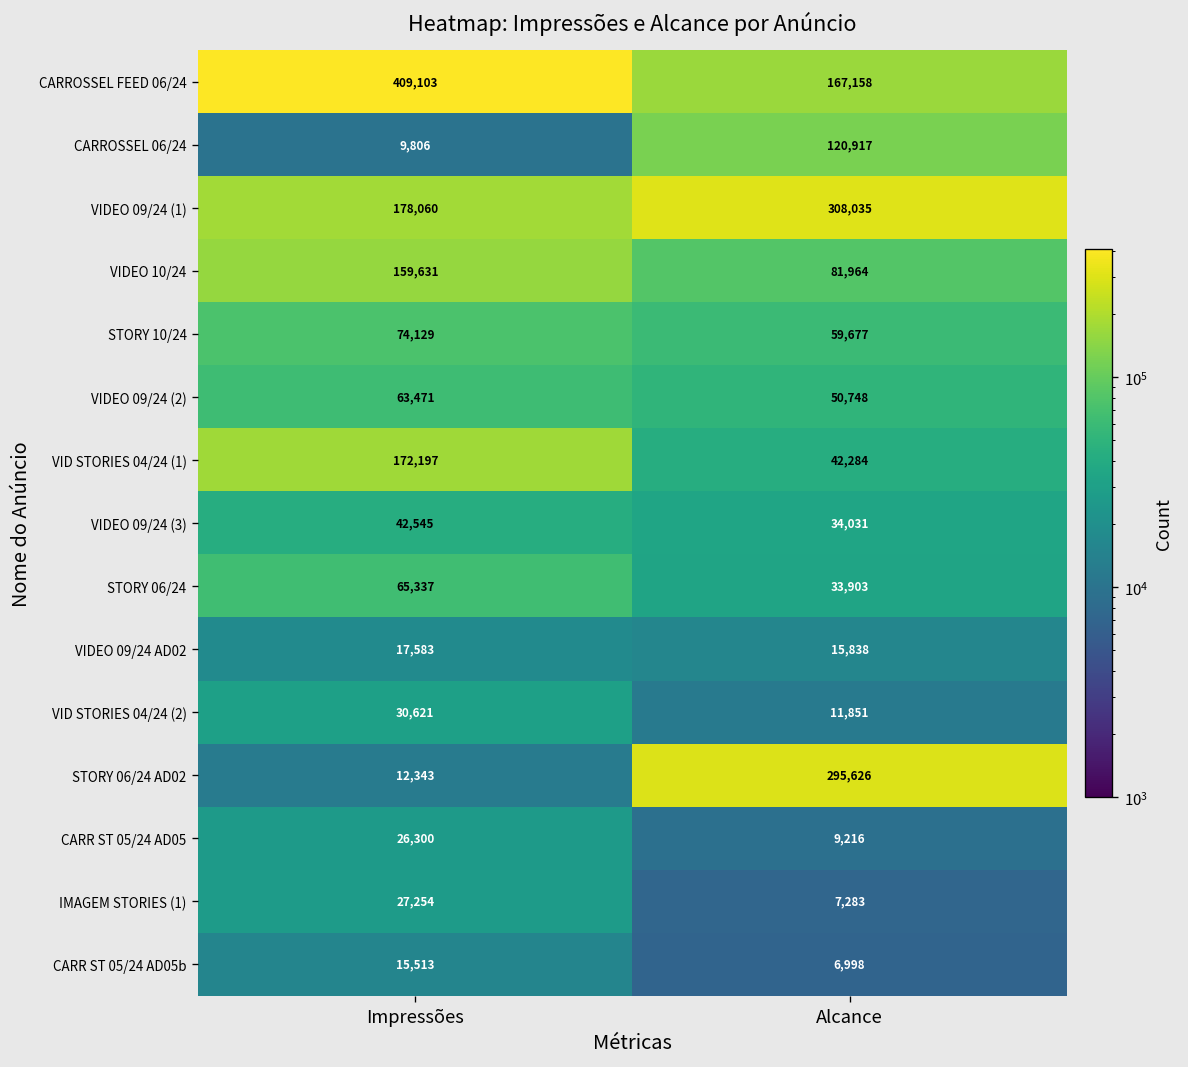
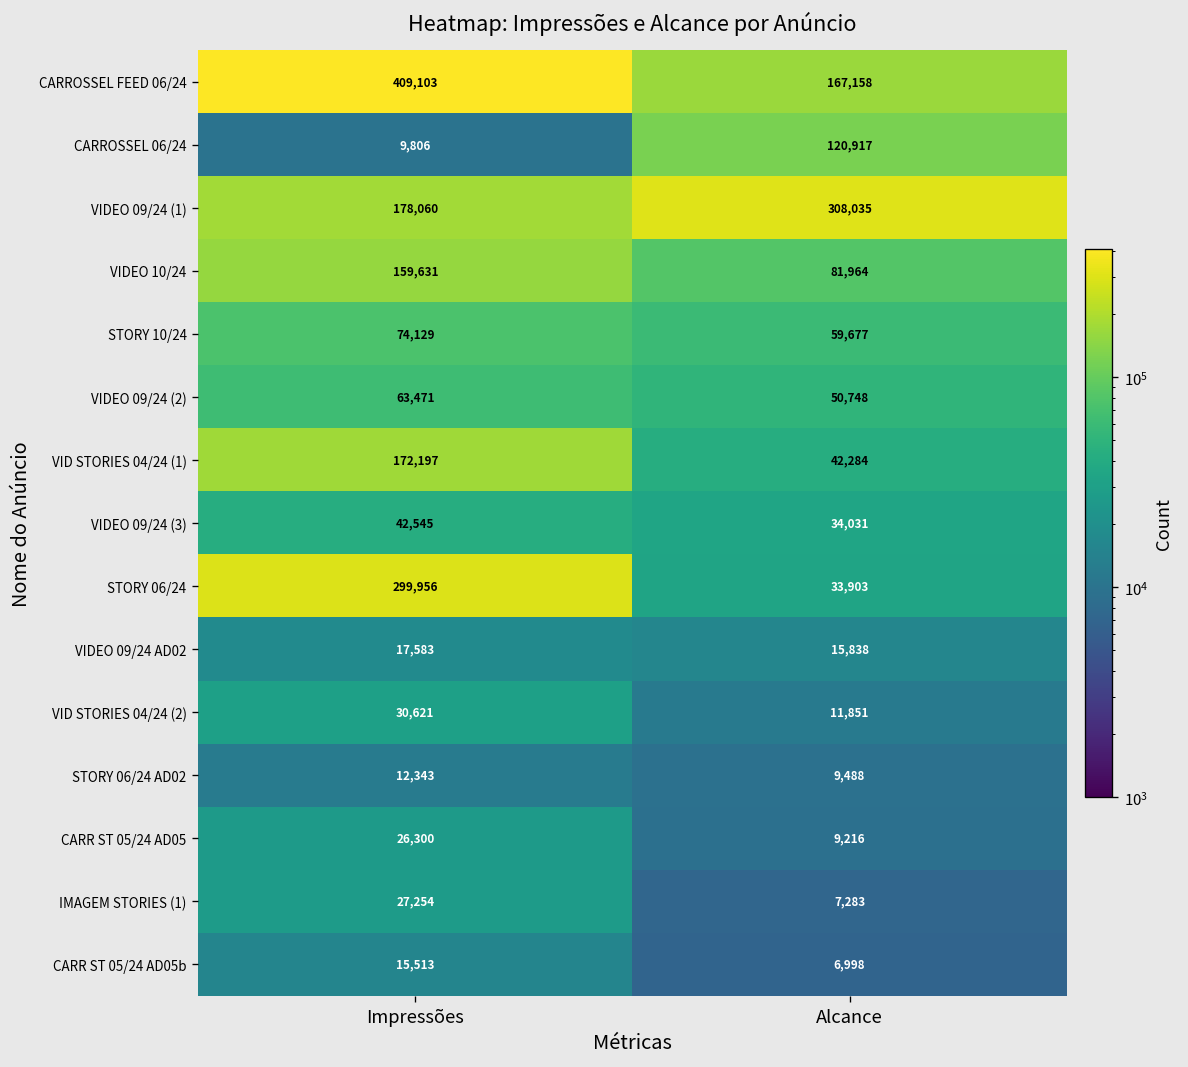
  {
    "CARROSSEL FEED 06/24": {
      "Impressões": "409,103",
      "Alcance": "167,158"
    },
    "CARROSSEL 06/24": {
      "Impressões": "9,806",
      "Alcance": "120,917"
    },
    "VIDEO 09/24 (1)": {
      "Impressões": "178,060",
      "Alcance": "308,035"
    },
    "VIDEO 10/24": {
      "Impressões": "159,631",
      "Alcance": "81,964"
    },
    "STORY 10/24": {
      "Impressões": "74,129",
      "Alcance": "59,677"
    },
    "VIDEO 09/24 (2)": {
      "Impressões": "63,471",
      "Alcance": "50,748"
    },
    "VID STORIES 04/24 (1)": {
      "Impressões": "172,197",
      "Alcance": "42,284"
    },
    "VIDEO 09/24 (3)": {
      "Impressões": "42,545",
      "Alcance": "34,031"
    },
    "STORY 06/24": {
-     "Impressões": "65,337",
+     "Impressões": "299,956",
      "Alcance": "33,903"
    },
    "VIDEO 09/24 AD02": {
      "Impressões": "17,583",
      "Alcance": "15,838"
    },
    "VID STORIES 04/24 (2)": {
      "Impressões": "30,621",
      "Alcance": "11,851"
    },
    "STORY 06/24 AD02": {
      "Impressões": "12,343",
-     "Alcance": "295,626"
+     "Alcance": "9,488"
    },
    "CARR ST 05/24 AD05": {
      "Impressões": "26,300",
      "Alcance": "9,216"
    },
    "IMAGEM STORIES (1)": {
      "Impressões": "27,254",
      "Alcance": "7,283"
    },
    "CARR ST 05/24 AD05b": {
      "Impressões": "15,513",
      "Alcance": "6,998"
    }
  }
